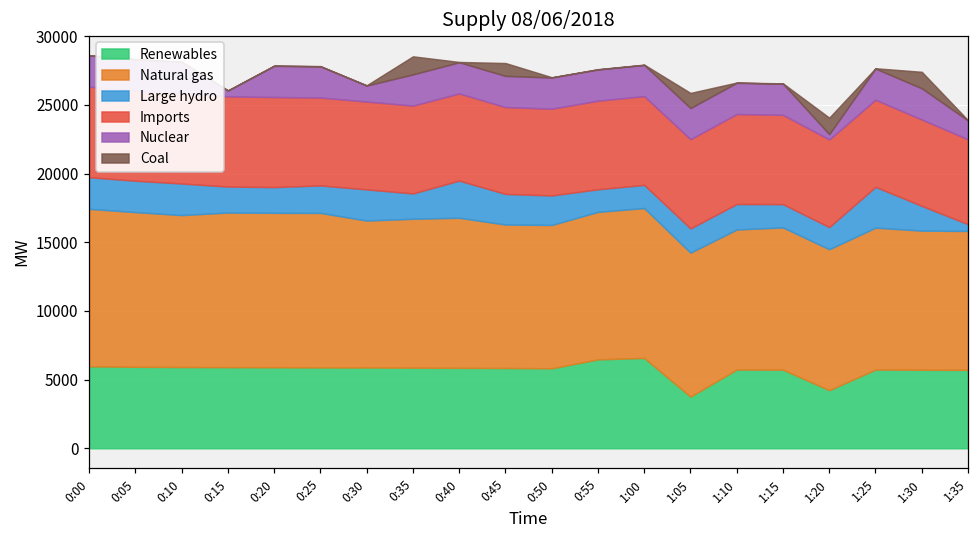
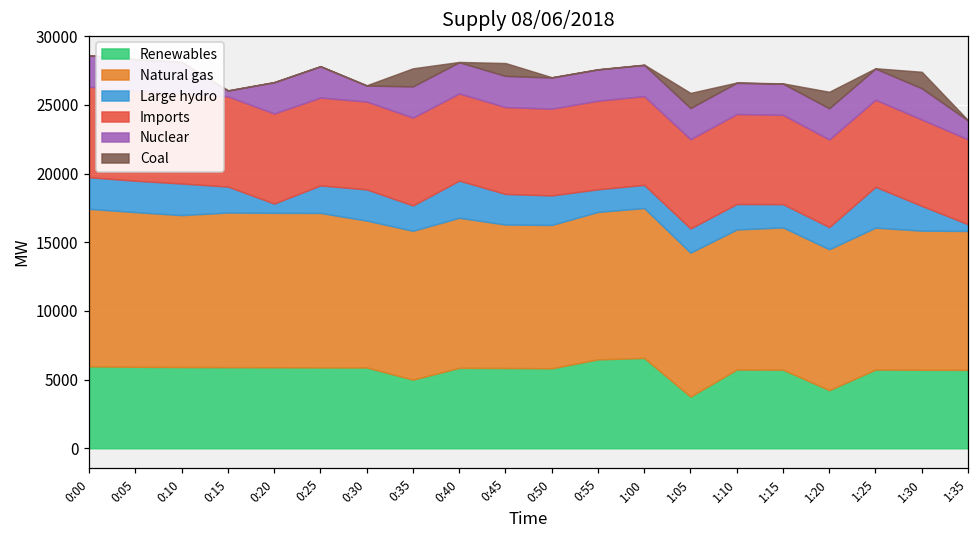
  {
    "Renewables": {
      "0:00": 6000,
      "0:05": 5900,
      "0:10": 5900,
      "0:15": 5900,
      "0:20": 5900,
      "0:25": 5900,
      "0:30": 5900,
-     "0:35": 5900,
+     "0:35": 5000,
      "0:40": 5900,
      "0:45": 5800,
      "0:50": 5800,
      "0:55": 6500,
      "1:00": 6600,
      "1:05": 3800,
      "1:10": 5700,
      "1:15": 5700,
      "1:20": 4200,
      "1:25": 5700,
      "1:30": 5700,
      "1:35": 5700
    },
    "Large hydro": {
      "0:00": 2300,
      "0:05": 2300,
      "0:10": 2300,
      "0:15": 1900,
-     "0:20": 1900,
+     "0:20": 700,
      "0:25": 2000,
      "0:30": 2300,
      "0:35": 1800,
      "0:40": 2700,
      "0:45": 2200,
      "0:50": 2100,
      "0:55": 1600,
      "1:00": 1700,
      "1:05": 1800,
      "1:10": 1900,
      "1:15": 1700,
      "1:20": 1600,
      "1:25": 3000,
      "1:30": 1800,
      "1:35": 500
    },
    "Nuclear": {
      "0:35": 2300,
      "0:45": 2300,
      "1:05": 2300,
-     "1:20": 400,
+     "1:20": 2300,
      "1:30": 2300
    },
    "Coal": {
      "0:35": 1300,
      "0:45": 900,
      "1:05": 1100,
      "1:20": 1200,
      "1:30": 1200
    }
  }
